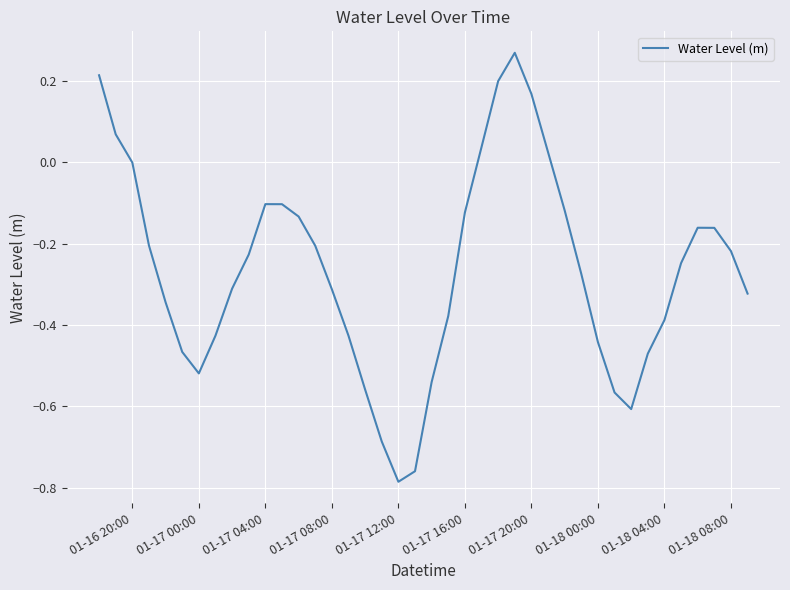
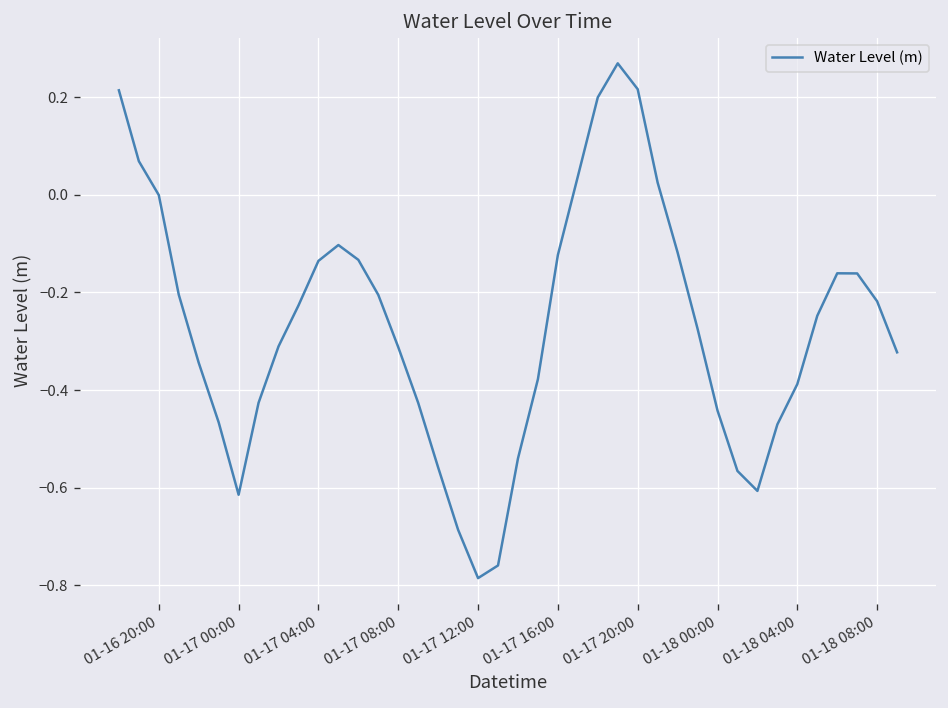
  {
    "01-16 20:00": 0.00,
-   "01-17 00:00": -0.52,
-   "01-17 04:00": -0.10,
+   "01-17 00:00": -0.61,
+   "01-17 04:00": -0.14,
    "01-17 08:00": -0.31,
    "01-17 12:00": -0.79,
    "01-17 16:00": -0.12,
-   "01-17 20:00": 0.17,
+   "01-17 20:00": 0.22,
    "01-18 00:00": -0.44,
    "01-18 04:00": -0.39,
    "01-18 08:00": -0.22
  }
